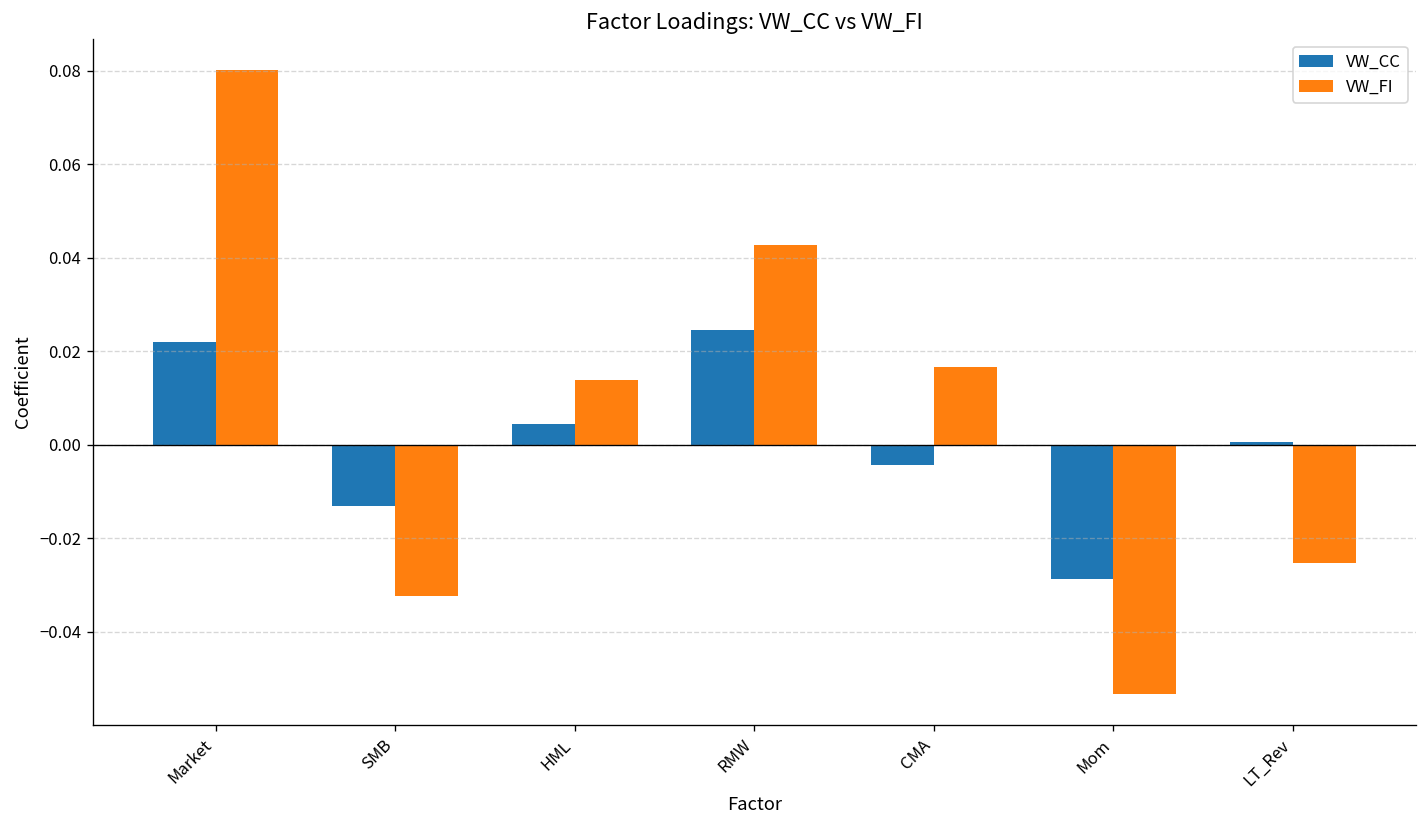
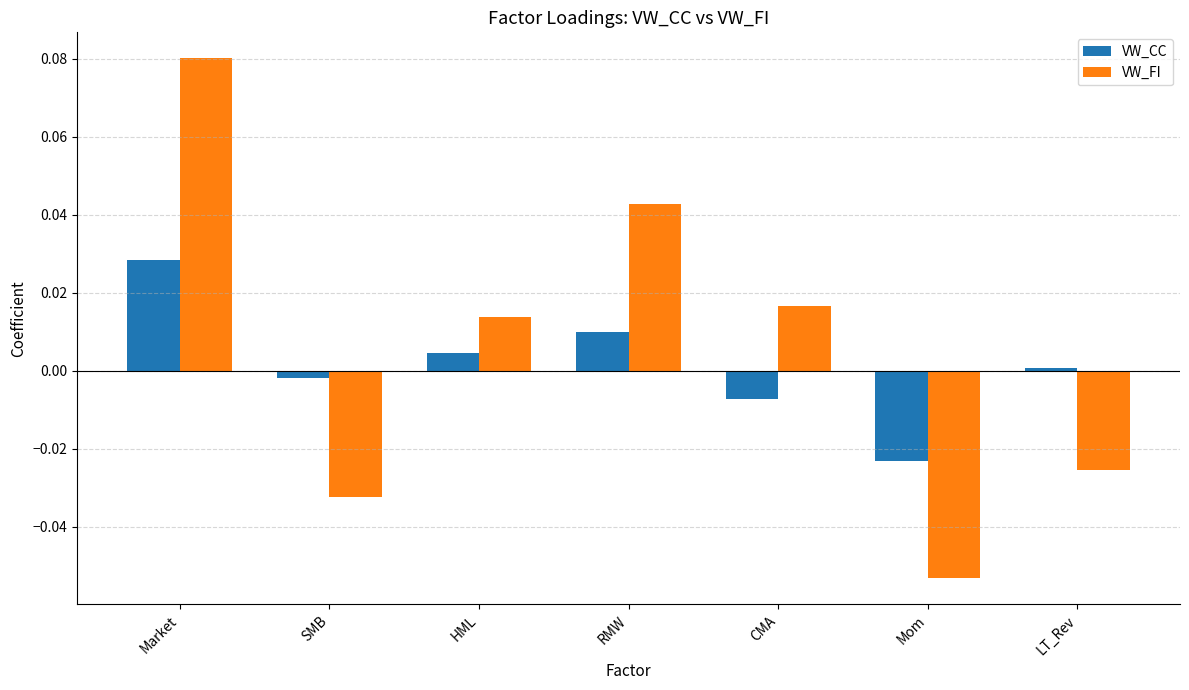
  {
    "VW_CC": {
-     "Market": 0.022,
-     "SMB": -0.013,
+     "Market": 0.028,
+     "SMB": -0.002,
      "HML": 0.004,
-     "RMW": 0.024,
-     "CMA": -0.004,
-     "Mom": -0.029,
+     "RMW": 0.010,
+     "CMA": -0.007,
+     "Mom": -0.023,
      "LT_Rev": 0.001
    },
    "VW_FI": {
      "Market": 0.080,
      "SMB": -0.032,
      "HML": 0.014,
      "RMW": 0.043,
      "CMA": 0.017,
      "Mom": -0.053,
      "LT_Rev": -0.025
    }
  }
